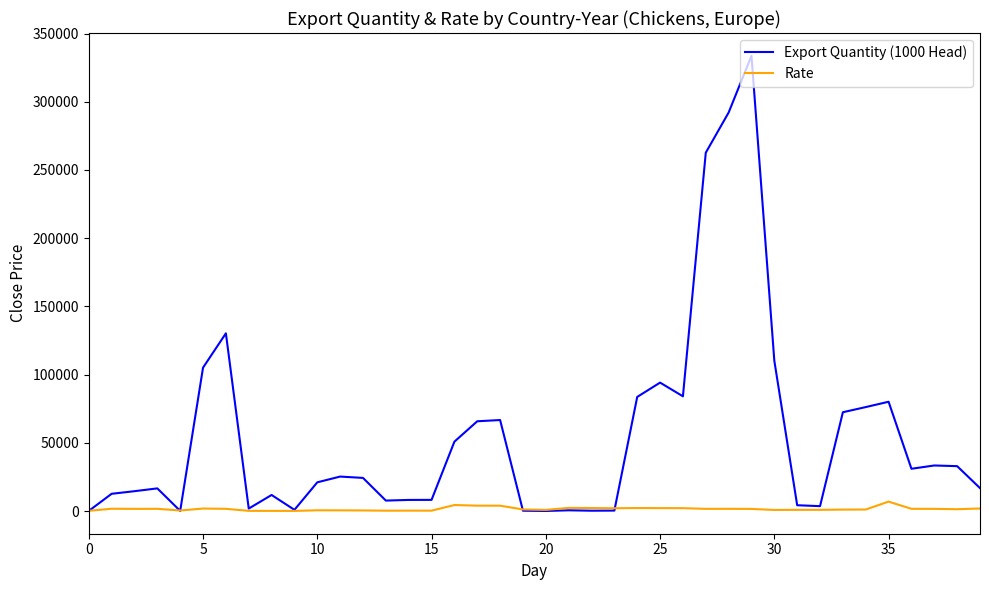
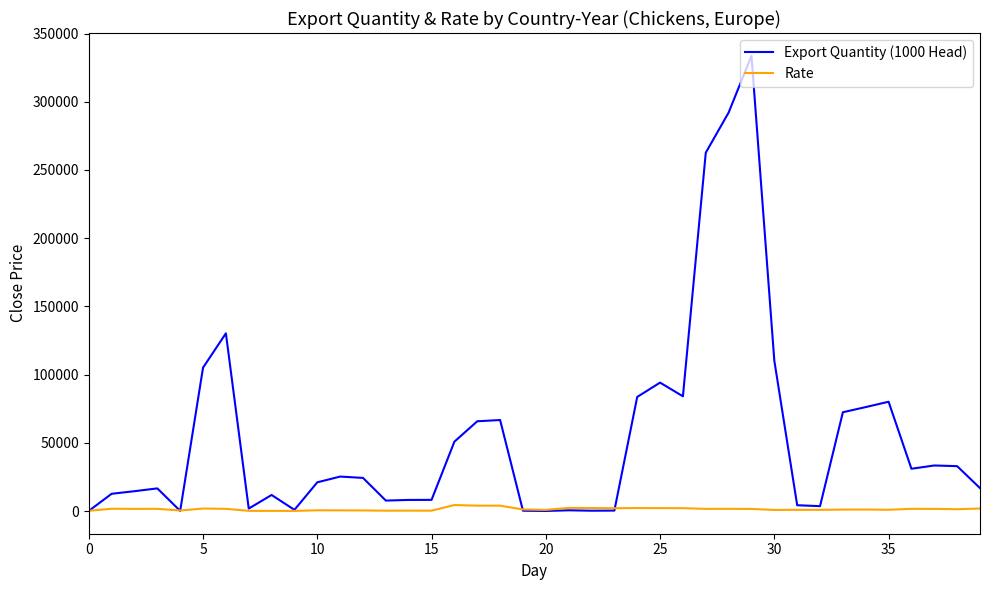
  {
    "Export Quantity (1000 Head)": {
      "5": 105000,
      "10": 21000,
      "15": 8000,
      "25": 94000,
      "30": 110000,
      "35": 80000
    },
    "Rate": {
      "5": 2000,
      "10": 1000,
      "15": 0,
      "25": 2000,
      "30": 1000,
-     "35": 7000
+     "35": 1000
    }
  }
